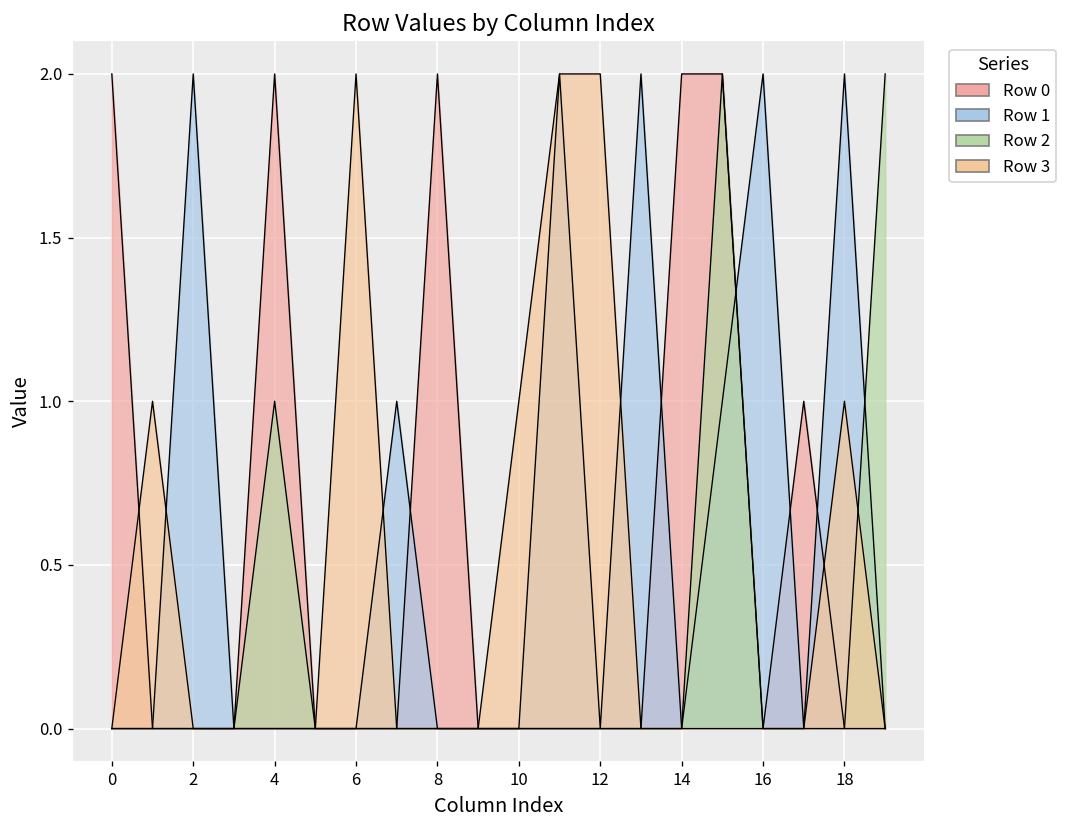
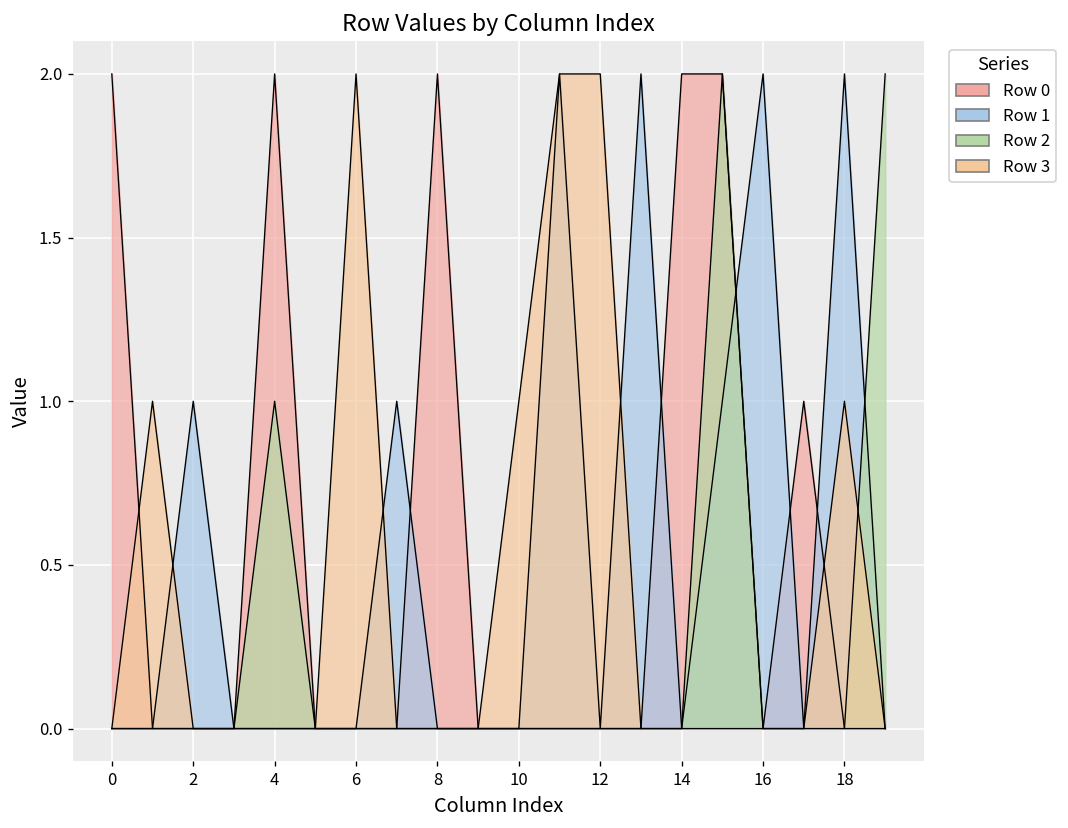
  {
    "Row 1": {
-     "2": 2,
+     "2": 1,
      "16": 2,
      "18": 2
    },
    "Row 2": {
      "4": 1
    }
  }
